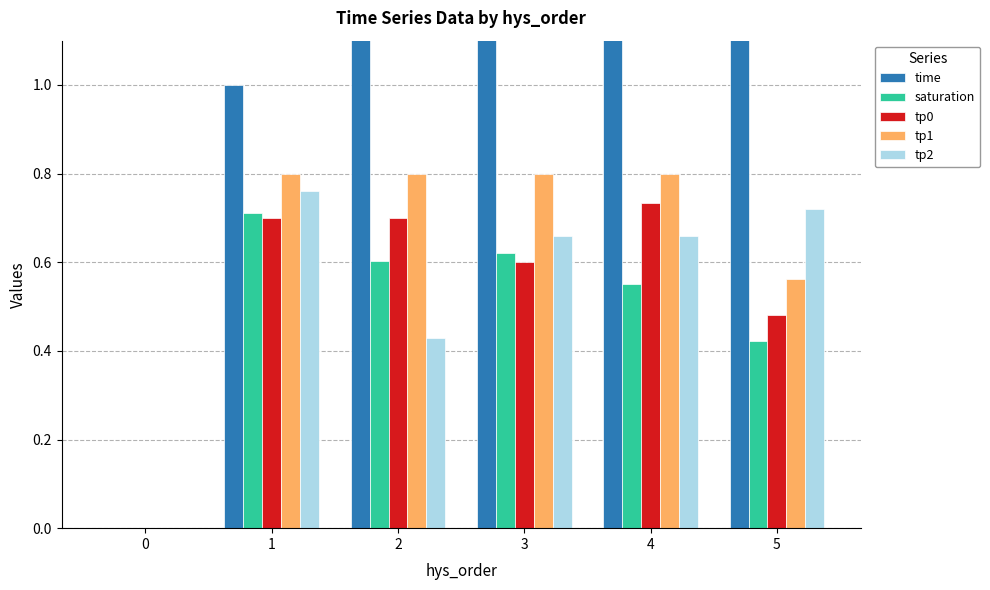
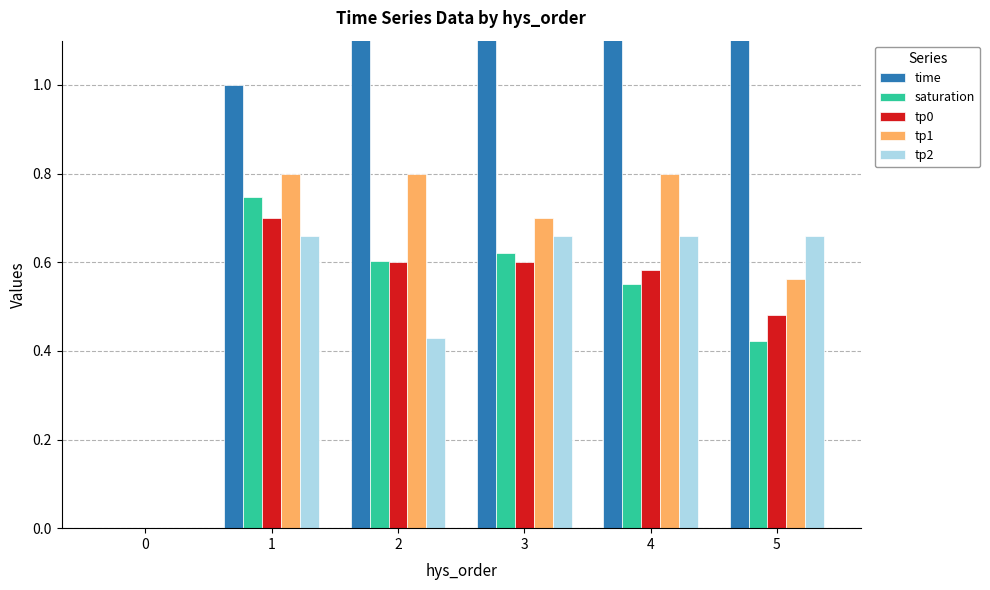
  {
    "time": {
      "0": 0.00,
      "1": 1.00
    },
    "saturation": {
      "0": 0.00,
-     "1": 0.71,
+     "1": 0.75,
      "2": 0.60,
      "3": 0.62,
      "4": 0.55,
      "5": 0.42
    },
    "tp0": {
      "0": 0.00,
      "1": 0.70,
-     "2": 0.7,
+     "2": 0.6,
      "3": 0.60,
-     "4": 0.73,
+     "4": 0.58,
      "5": 0.48
    },
    "tp1": {
      "0": 0.0,
      "1": 0.8,
      "2": 0.8,
-     "3": 0.8,
+     "3": 0.7,
      "4": 0.8,
      "5": 0.56
    },
    "tp2": {
      "0": 0.00,
-     "1": 0.76,
+     "1": 0.66,
      "2": 0.43,
      "3": 0.66,
      "4": 0.66,
-     "5": 0.72
+     "5": 0.66
    }
  }
